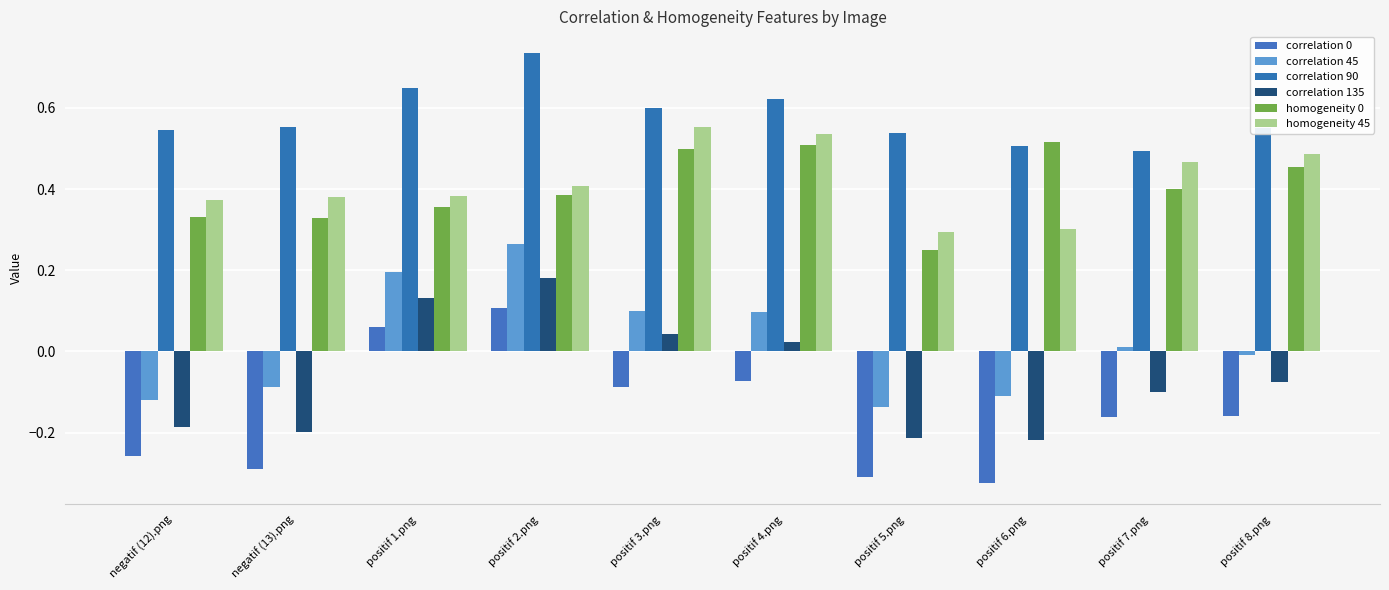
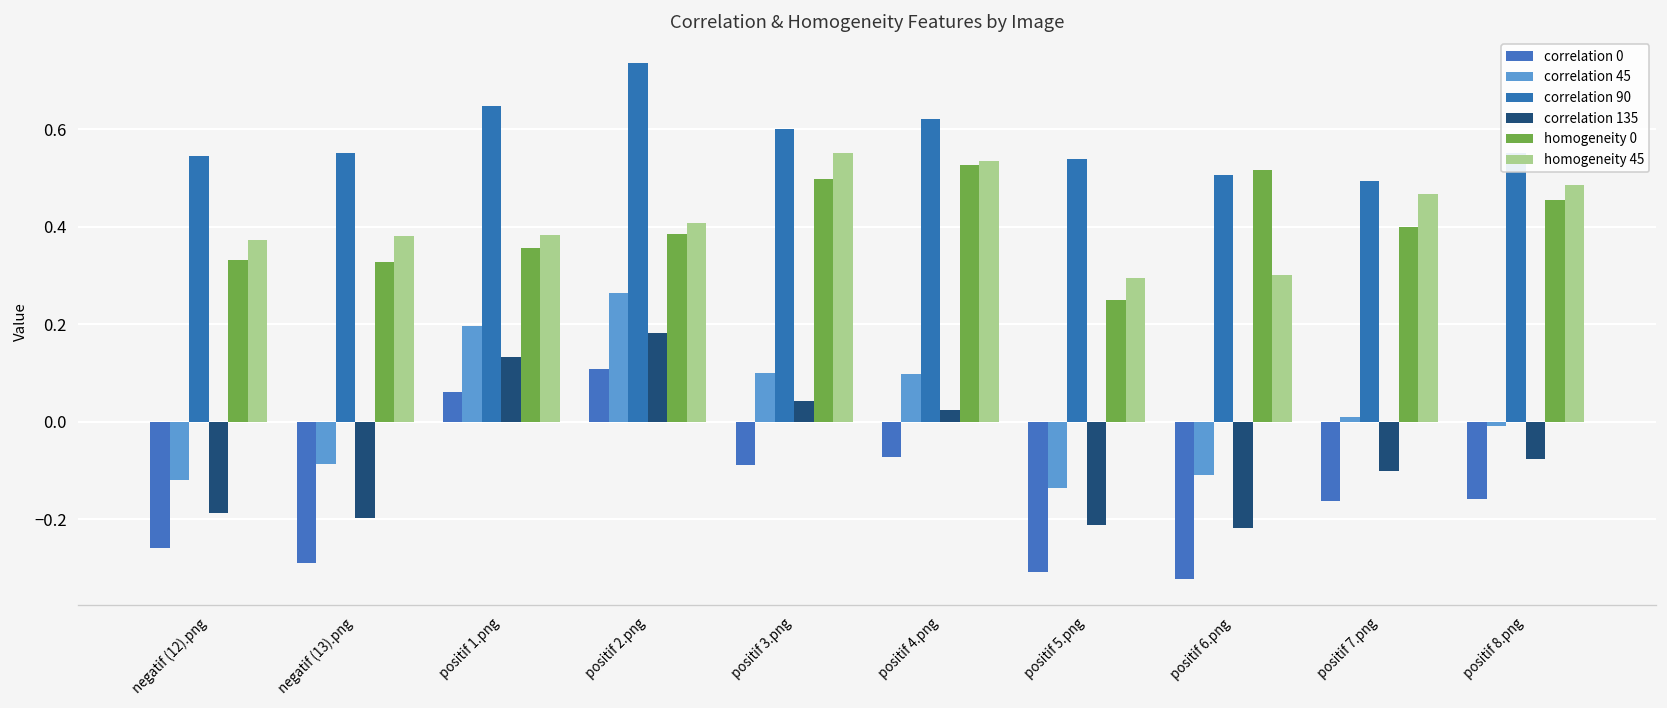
  {
    "correlation 135": {
      "negatif (12).png": -0.19,
      "negatif (13).png": -0.20,
      "positif 1.png": 0.13,
      "positif 2.png": 0.18,
      "positif 3.png": 0.04,
      "positif 4.png": 0.02,
      "positif 5.png": -0.21,
      "positif 6.png": -0.22,
      "positif 7.png": -0.10,
      "positif 8.png": -0.08
    },
    "homogeneity 0": {
      "negatif (12).png": 0.33,
      "negatif (13).png": 0.33,
      "positif 1.png": 0.36,
      "positif 2.png": 0.39,
      "positif 3.png": 0.50,
-     "positif 4.png": 0.51,
+     "positif 4.png": 0.53,
      "positif 5.png": 0.25,
      "positif 6.png": 0.52,
      "positif 7.png": 0.40,
      "positif 8.png": 0.45
    },
    "homogeneity 45": {
      "negatif (12).png": 0.37,
      "negatif (13).png": 0.38,
      "positif 1.png": 0.38,
      "positif 2.png": 0.41,
      "positif 3.png": 0.55,
      "positif 4.png": 0.54,
      "positif 5.png": 0.30,
      "positif 6.png": 0.30,
      "positif 7.png": 0.47,
      "positif 8.png": 0.49
    }
  }
